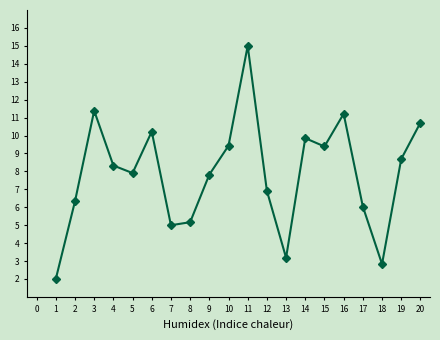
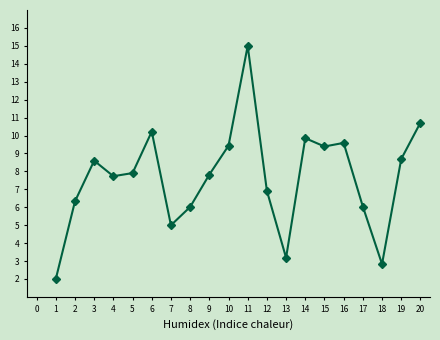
  {
    "1": 2.0,
    "2": 6.3,
-   "3": 11.4,
-   "4": 8.3,
+   "3": 8.6,
+   "4": 7.7,
    "5": 7.9,
    "6": 10.2,
    "7": 5.0,
-   "8": 5.2,
+   "8": 6.0,
    "9": 7.8,
    "10": 9.4,
    "11": 15.0,
    "12": 6.9,
    "13": 3.2,
    "14": 9.9,
    "15": 9.4,
-   "16": 11.2,
+   "16": 9.6,
    "17": 6.0,
    "18": 2.8,
    "19": 8.7,
    "20": 10.7
  }
